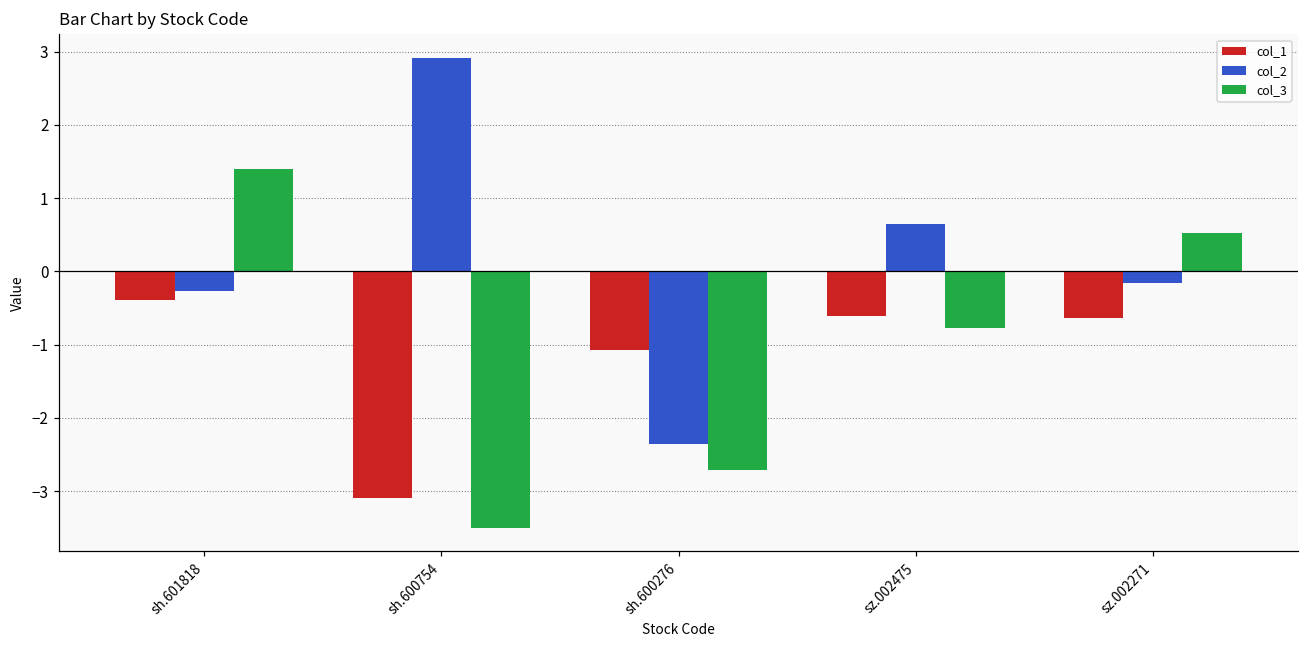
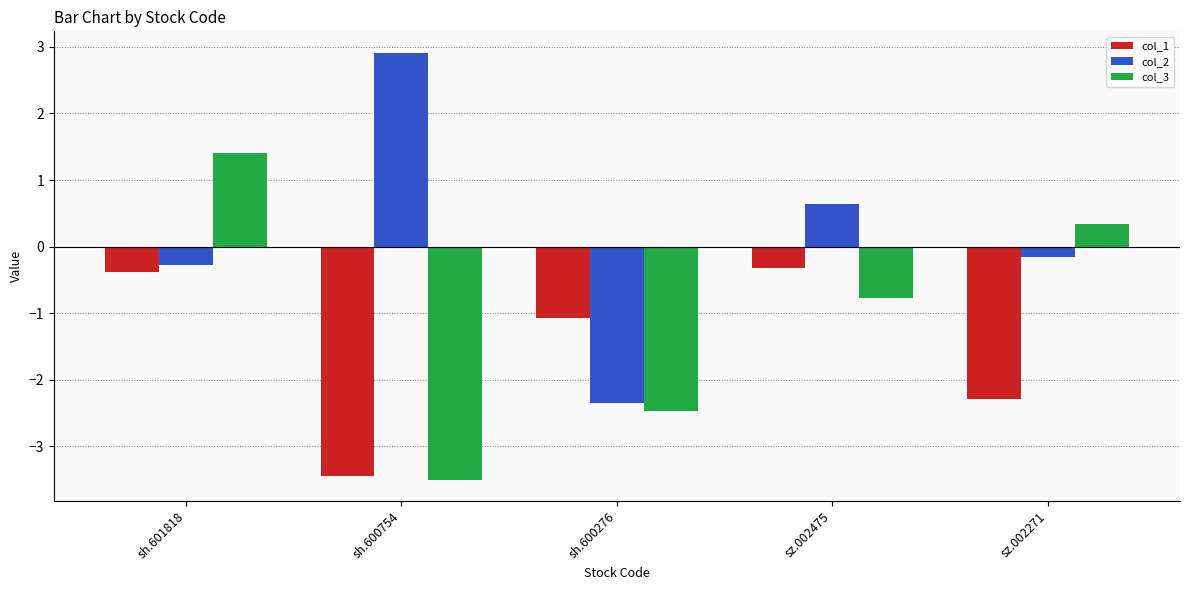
  {
    "col_1": {
      "sh.601818": -0.4,
-     "sh.600754": -3.1,
+     "sh.600754": -3.4,
      "sh.600276": -1.1,
-     "sz.002475": -0.6,
-     "sz.002271": -0.6
+     "sz.002475": -0.3,
+     "sz.002271": -2.3
    },
    "col_2": {
      "sh.601818": -0.3,
      "sh.600754": 2.9,
      "sh.600276": -2.4,
      "sz.002475": 0.6,
      "sz.002271": -0.2
    },
    "col_3": {
      "sh.601818": 1.4,
      "sh.600754": -3.5,
-     "sh.600276": -2.7,
+     "sh.600276": -2.5,
      "sz.002475": -0.8,
-     "sz.002271": 0.5
+     "sz.002271": 0.3
    }
  }
